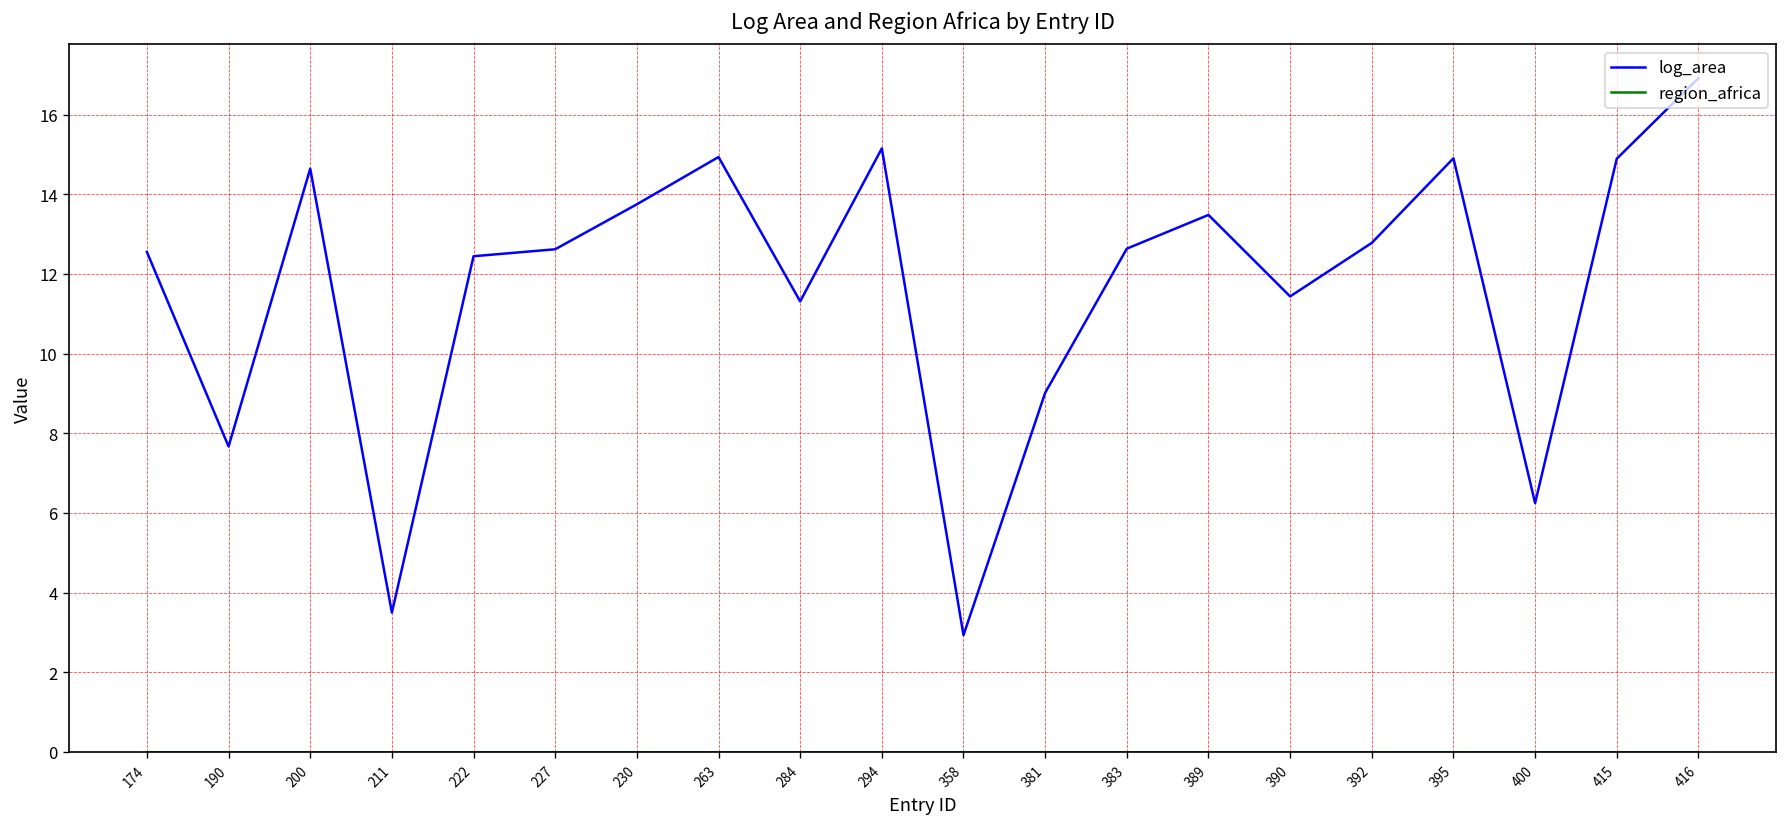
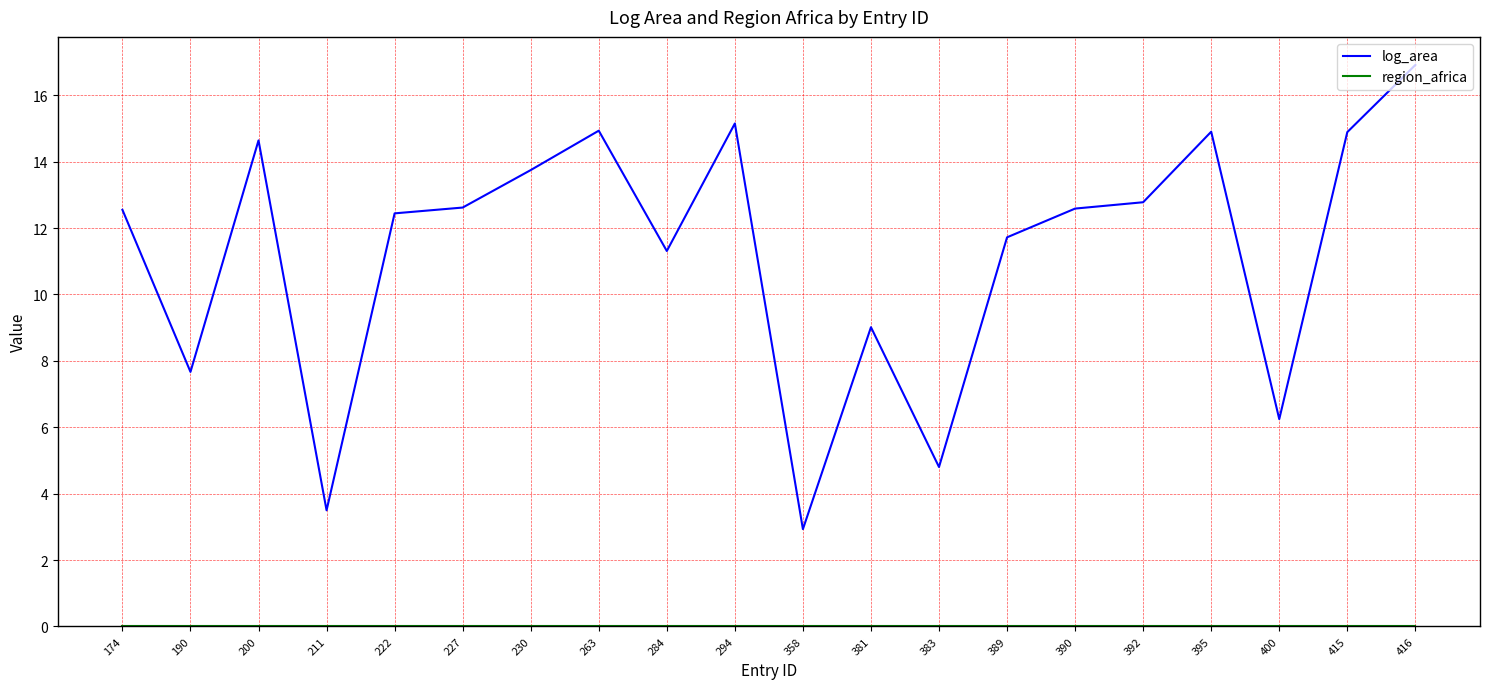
  {
    "log_area": {
      "174": 12.6,
      "190": 7.7,
      "200": 14.6,
      "211": 3.5,
      "222": 12.4,
      "227": 12.6,
      "230": 13.7,
      "263": 14.9,
      "284": 11.3,
      "294": 15.2,
      "358": 2.9,
      "381": 9.0,
-     "383": 12.6,
-     "389": 13.5,
-     "390": 11.4,
+     "383": 4.8,
+     "389": 11.7,
+     "390": 12.6,
      "392": 12.8,
      "395": 14.9,
      "400": 6.2,
      "415": 14.9
    },
    "region_africa": {
      "174": 0.0,
      "190": 0.0,
      "200": 0.0,
      "211": 0.0,
      "222": 0.0,
      "227": 0.0,
      "230": 0.0,
      "263": 0.0,
      "284": 0.0,
      "294": 0.0,
      "358": 0.0,
      "381": 0.0,
      "383": 0.0,
      "389": 0.0,
      "390": 0.0,
      "392": 0.0,
      "395": 0.0,
      "400": 0.0,
      "415": 0.0,
      "416": 0.0
    }
  }
